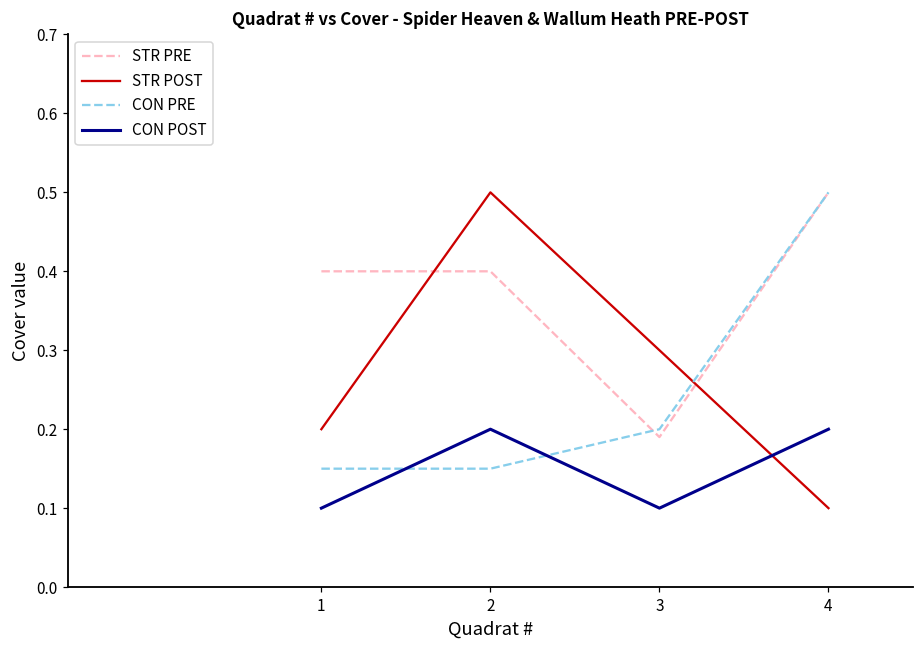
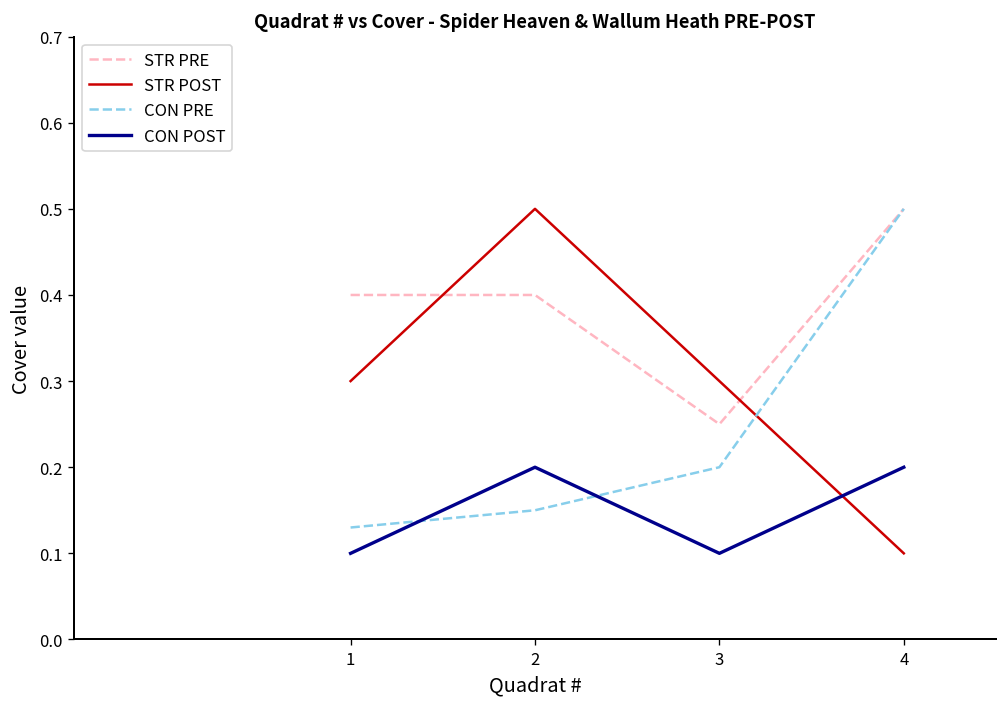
  {
    "STR PRE": {
      "1": 0.40,
      "2": 0.40,
-     "3": 0.19
+     "3": 0.25
    },
    "STR POST": {
-     "1": 0.2,
+     "1": 0.3,
      "2": 0.5,
      "3": 0.3,
      "4": 0.1
    },
    "CON PRE": {
-     "1": 0.15,
+     "1": 0.13,
      "2": 0.15,
      "3": 0.20
    },
    "CON POST": {
      "1": 0.10,
      "2": 0.20,
      "3": 0.10,
      "4": 0.20
    }
  }
